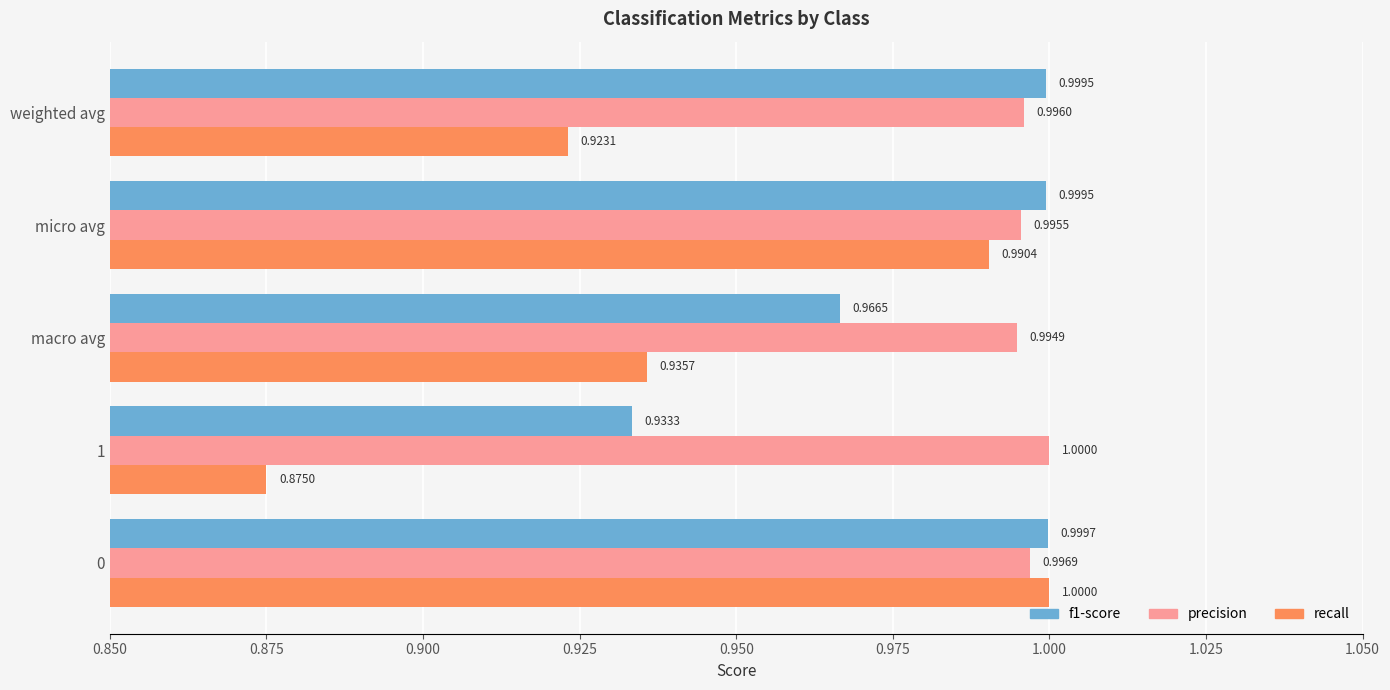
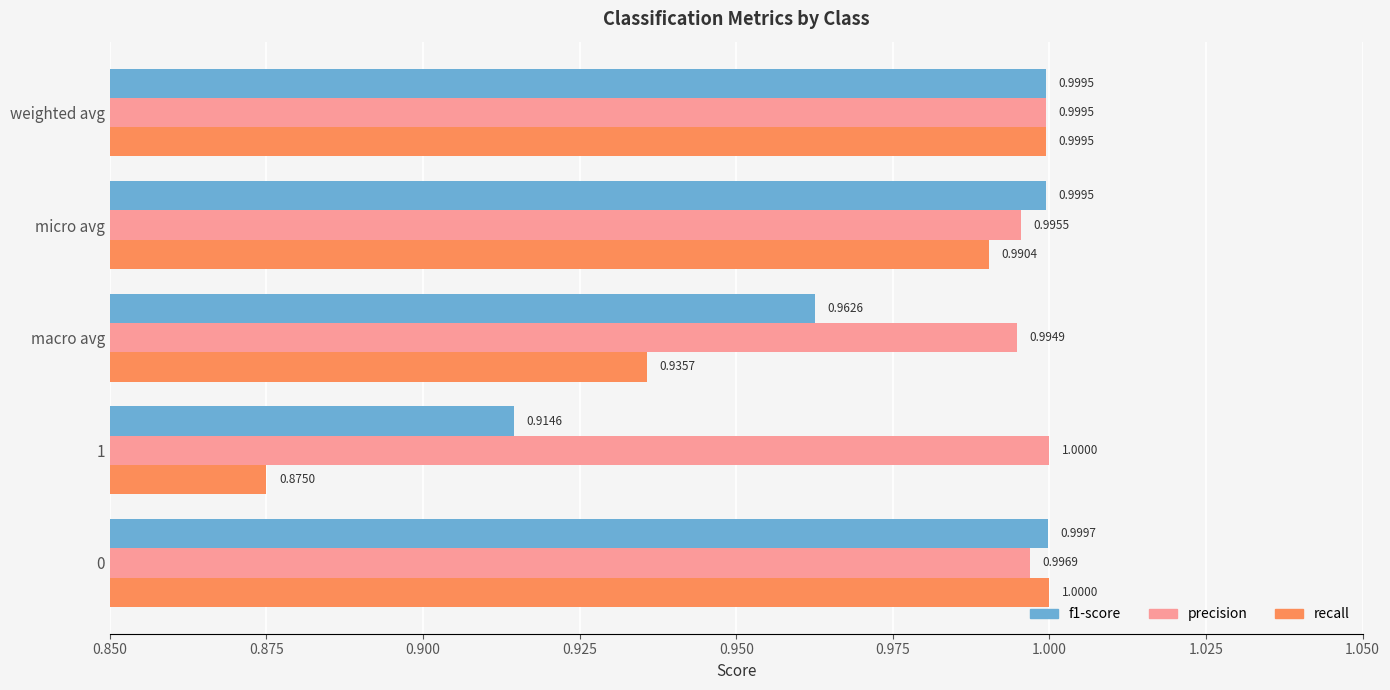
  {
    "f1-score": {
      "weighted avg": 0.9995,
      "micro avg": 0.9995,
-     "macro avg": 0.9665,
-     "1": 0.9333,
+     "macro avg": 0.9626,
+     "1": 0.9146,
      "0": 0.9997
    },
    "precision": {
-     "weighted avg": 0.9960,
+     "weighted avg": 0.9995,
      "micro avg": 0.9955,
      "macro avg": 0.9949,
      "1": 1.0000,
      "0": 0.9969
    },
    "recall": {
-     "weighted avg": 0.9231,
+     "weighted avg": 0.9995,
      "micro avg": 0.9904,
      "macro avg": 0.9357,
      "1": 0.8750,
      "0": 1.0000
    }
  }
